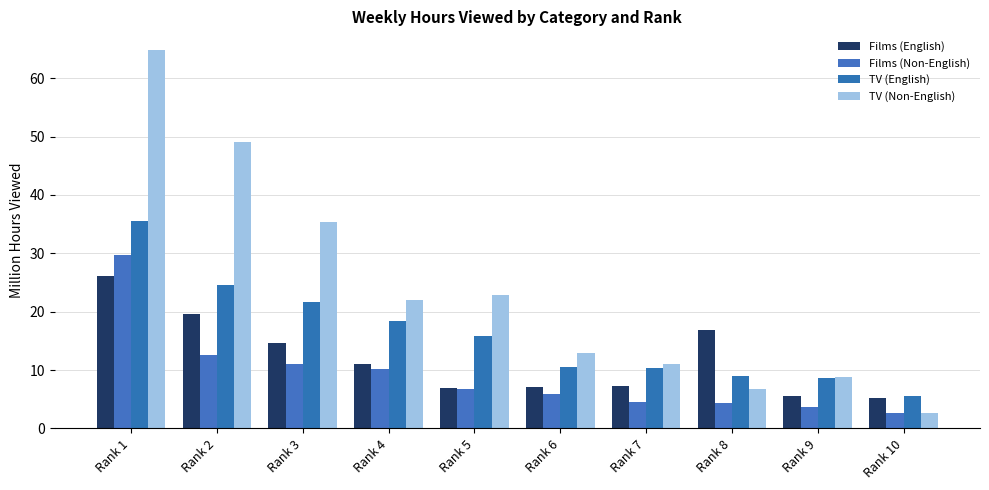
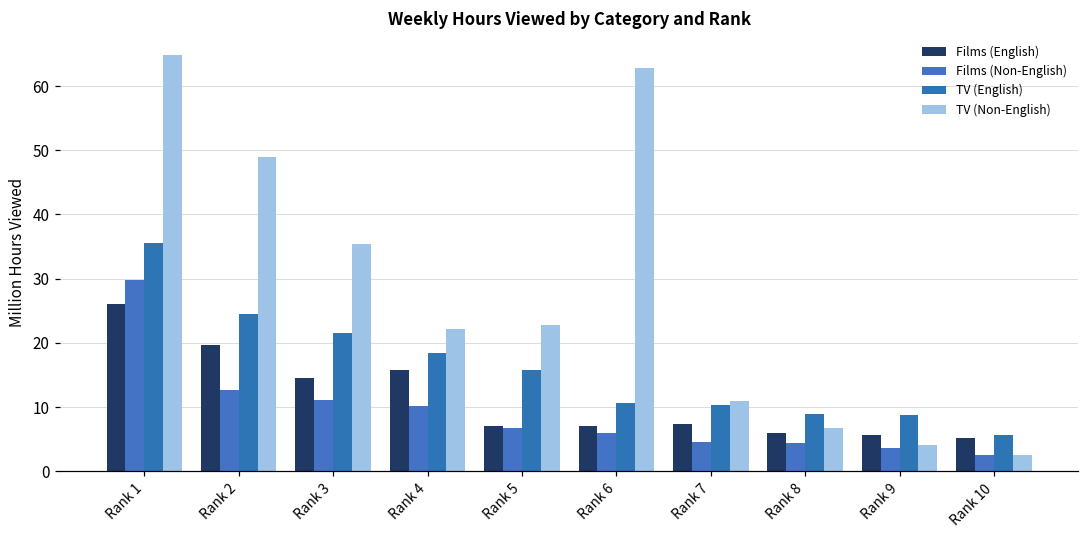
  {
    "Films (English)": {
      "Rank 1": 26,
      "Rank 2": 20,
      "Rank 3": 15,
-     "Rank 4": 11,
+     "Rank 4": 16,
      "Rank 5": 7,
      "Rank 6": 7,
      "Rank 7": 7,
-     "Rank 8": 17,
+     "Rank 8": 6,
      "Rank 9": 6,
      "Rank 10": 5
    },
    "TV (Non-English)": {
      "Rank 1": 65,
      "Rank 2": 49,
      "Rank 3": 35,
      "Rank 4": 22,
      "Rank 5": 23,
-     "Rank 6": 13,
+     "Rank 6": 63,
      "Rank 7": 11,
      "Rank 8": 7,
-     "Rank 9": 9,
+     "Rank 9": 4,
      "Rank 10": 3
    }
  }
